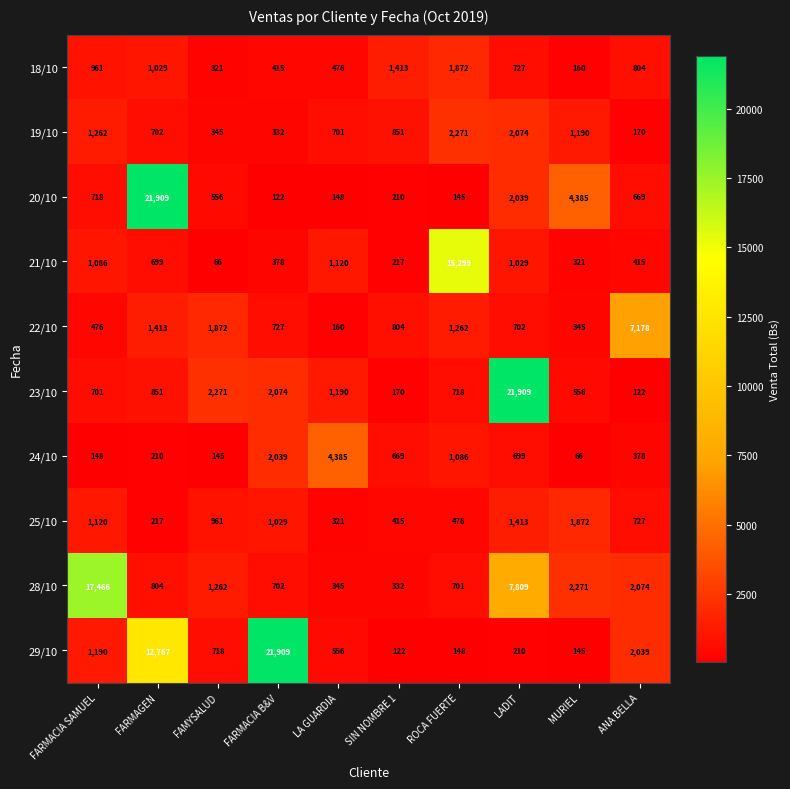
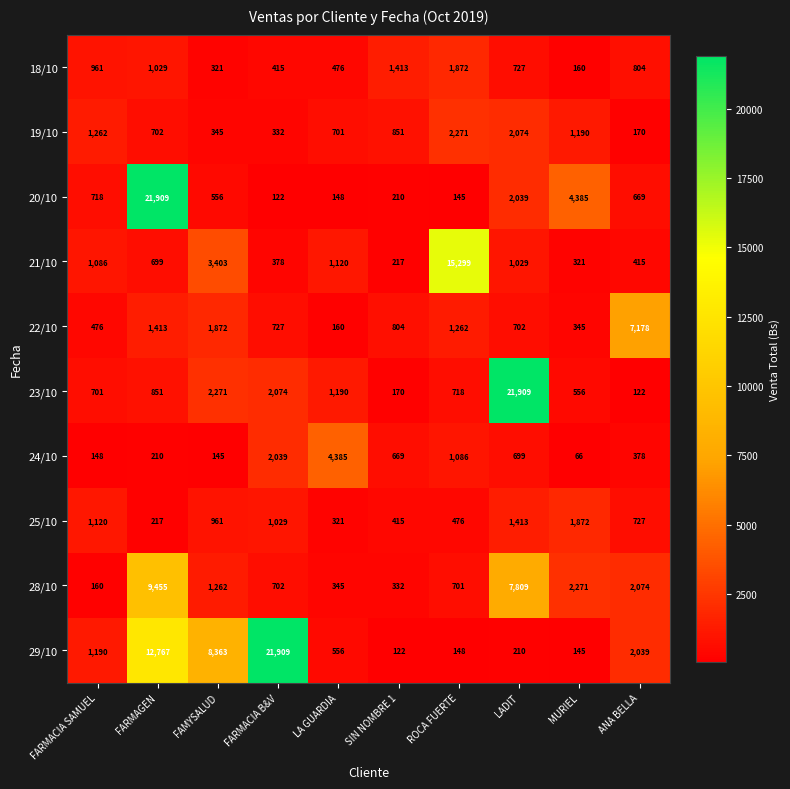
  {
    "18/10": {
      "FARMACIA SAMUEL": "961",
      "FARMAGEN": "1,029",
      "FAMYSALUD": "321",
      "FARMACIA B&V": "415",
      "LA GUARDIA": "476",
      "SIN NOMBRE 1": "1,413",
      "ROCA FUERTE": "1,872",
      "LADIT": "727",
      "MURIEL": "160",
      "ANA BELLA": "804"
    },
    "19/10": {
      "FARMACIA SAMUEL": "1,262",
      "FARMAGEN": "702",
      "FAMYSALUD": "345",
      "FARMACIA B&V": "332",
      "LA GUARDIA": "701",
      "SIN NOMBRE 1": "851",
      "ROCA FUERTE": "2,271",
      "LADIT": "2,074",
      "MURIEL": "1,190",
      "ANA BELLA": "170"
    },
    "20/10": {
      "FARMACIA SAMUEL": "718",
      "FARMAGEN": "21,909",
      "FAMYSALUD": "556",
      "FARMACIA B&V": "122",
      "LA GUARDIA": "148",
      "SIN NOMBRE 1": "210",
      "ROCA FUERTE": "145",
      "LADIT": "2,039",
      "MURIEL": "4,385",
      "ANA BELLA": "669"
    },
    "21/10": {
      "FARMACIA SAMUEL": "1,086",
      "FARMAGEN": "699",
-     "FAMYSALUD": "66",
+     "FAMYSALUD": "3,403",
      "FARMACIA B&V": "378",
      "LA GUARDIA": "1,120",
      "SIN NOMBRE 1": "217",
      "ROCA FUERTE": "15,299",
      "LADIT": "1,029",
      "MURIEL": "321",
      "ANA BELLA": "415"
    },
    "22/10": {
      "FARMACIA SAMUEL": "476",
      "FARMAGEN": "1,413",
      "FAMYSALUD": "1,872",
      "FARMACIA B&V": "727",
      "LA GUARDIA": "160",
      "SIN NOMBRE 1": "804",
      "ROCA FUERTE": "1,262",
      "LADIT": "702",
      "MURIEL": "345",
      "ANA BELLA": "7,178"
    },
    "23/10": {
      "FARMACIA SAMUEL": "701",
      "FARMAGEN": "851",
      "FAMYSALUD": "2,271",
      "FARMACIA B&V": "2,074",
      "LA GUARDIA": "1,190",
      "SIN NOMBRE 1": "170",
      "ROCA FUERTE": "718",
      "LADIT": "21,909",
      "MURIEL": "556",
      "ANA BELLA": "122"
    },
    "24/10": {
      "FARMACIA SAMUEL": "148",
      "FARMAGEN": "210",
      "FAMYSALUD": "145",
      "FARMACIA B&V": "2,039",
      "LA GUARDIA": "4,385",
      "SIN NOMBRE 1": "669",
      "ROCA FUERTE": "1,086",
      "LADIT": "699",
      "MURIEL": "66",
      "ANA BELLA": "378"
    },
    "25/10": {
      "FARMACIA SAMUEL": "1,120",
      "FARMAGEN": "217",
      "FAMYSALUD": "961",
      "FARMACIA B&V": "1,029",
      "LA GUARDIA": "321",
      "SIN NOMBRE 1": "415",
      "ROCA FUERTE": "476",
      "LADIT": "1,413",
      "MURIEL": "1,872",
      "ANA BELLA": "727"
    },
    "28/10": {
-     "FARMACIA SAMUEL": "17,466",
-     "FARMAGEN": "804",
+     "FARMACIA SAMUEL": "160",
+     "FARMAGEN": "9,455",
      "FAMYSALUD": "1,262",
      "FARMACIA B&V": "702",
      "LA GUARDIA": "345",
      "SIN NOMBRE 1": "332",
      "ROCA FUERTE": "701",
      "LADIT": "7,809",
      "MURIEL": "2,271",
      "ANA BELLA": "2,074"
    },
    "29/10": {
      "FARMACIA SAMUEL": "1,190",
      "FARMAGEN": "12,767",
-     "FAMYSALUD": "718",
+     "FAMYSALUD": "8,363",
      "FARMACIA B&V": "21,909",
      "LA GUARDIA": "556",
      "SIN NOMBRE 1": "122",
      "ROCA FUERTE": "148",
      "LADIT": "210",
      "MURIEL": "145",
      "ANA BELLA": "2,039"
    }
  }
